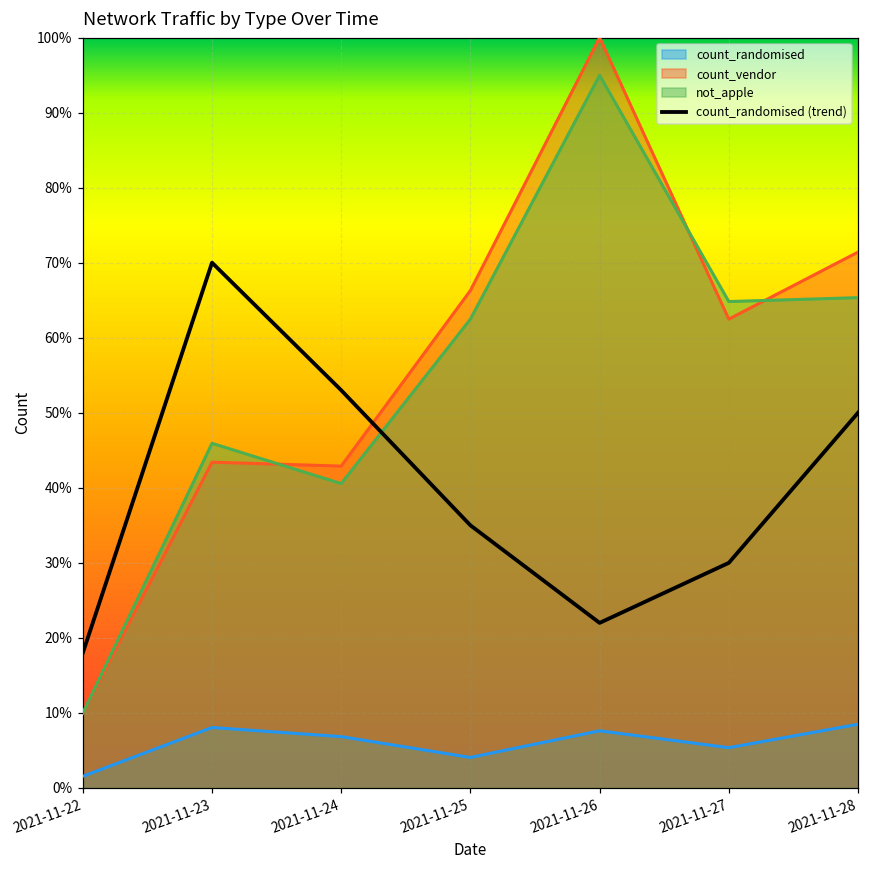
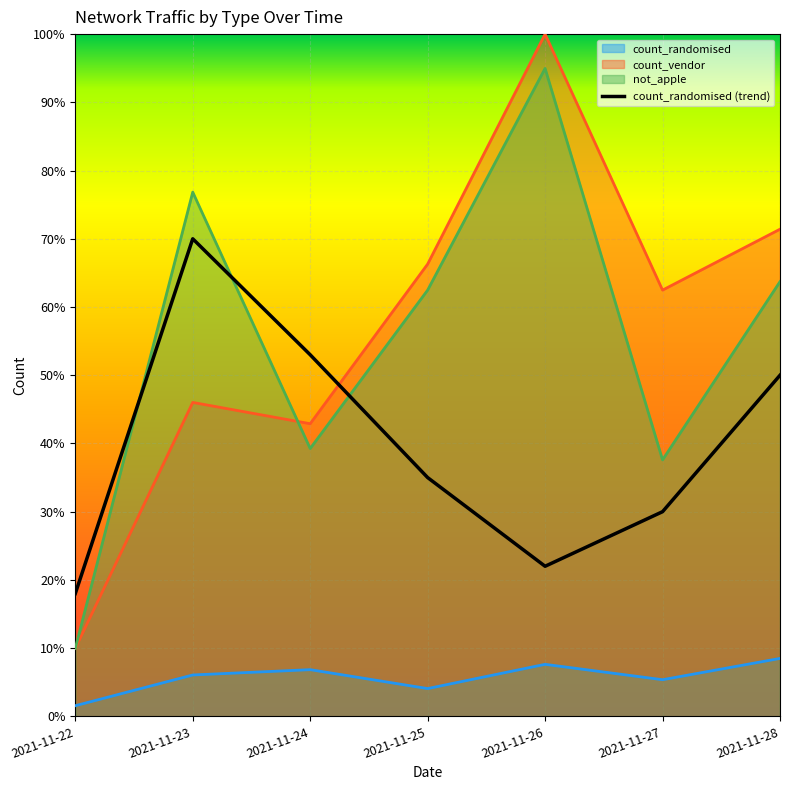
  {
    "count_randomised": {
      "2021-11-22": "2%",
-     "2021-11-23": "8%",
+     "2021-11-23": "6%",
      "2021-11-24": "7%",
      "2021-11-25": "4%",
      "2021-11-26": "8%",
      "2021-11-27": "5%",
      "2021-11-28": "8%"
    },
    "count_vendor": {
-     "2021-11-23": "43%",
+     "2021-11-23": "46%",
      "2021-11-24": "43%",
      "2021-11-25": "66%",
      "2021-11-26": "100%",
      "2021-11-27": "62%",
      "2021-11-28": "71%"
    },
    "not_apple": {
-     "2021-11-23": "46%",
-     "2021-11-24": "41%",
+     "2021-11-23": "77%",
+     "2021-11-24": "39%",
      "2021-11-25": "62%",
      "2021-11-26": "95%",
-     "2021-11-27": "65%",
-     "2021-11-28": "65%"
+     "2021-11-27": "38%",
+     "2021-11-28": "64%"
    },
    "count_randomised (trend)": {
      "2021-11-22": "18%",
      "2021-11-23": "70%",
      "2021-11-24": "53%",
      "2021-11-25": "35%",
      "2021-11-26": "22%",
      "2021-11-27": "30%",
      "2021-11-28": "50%"
    }
  }
